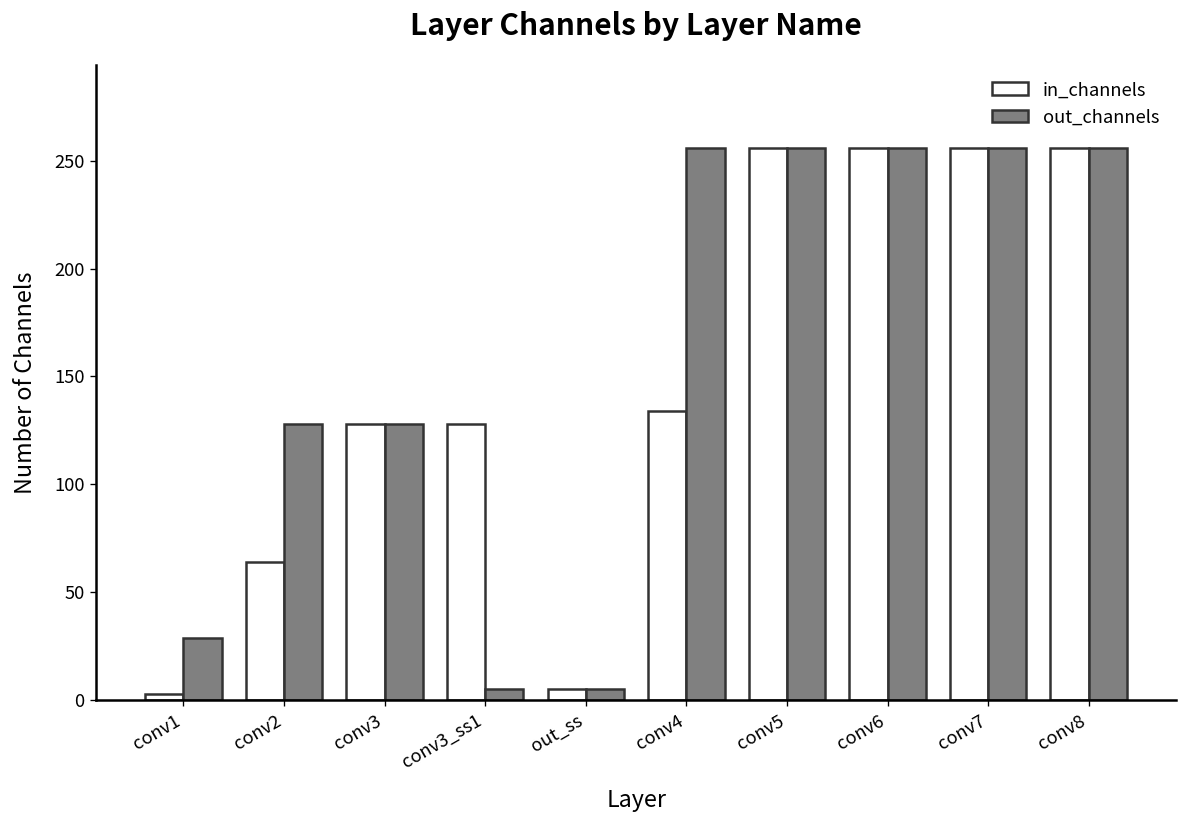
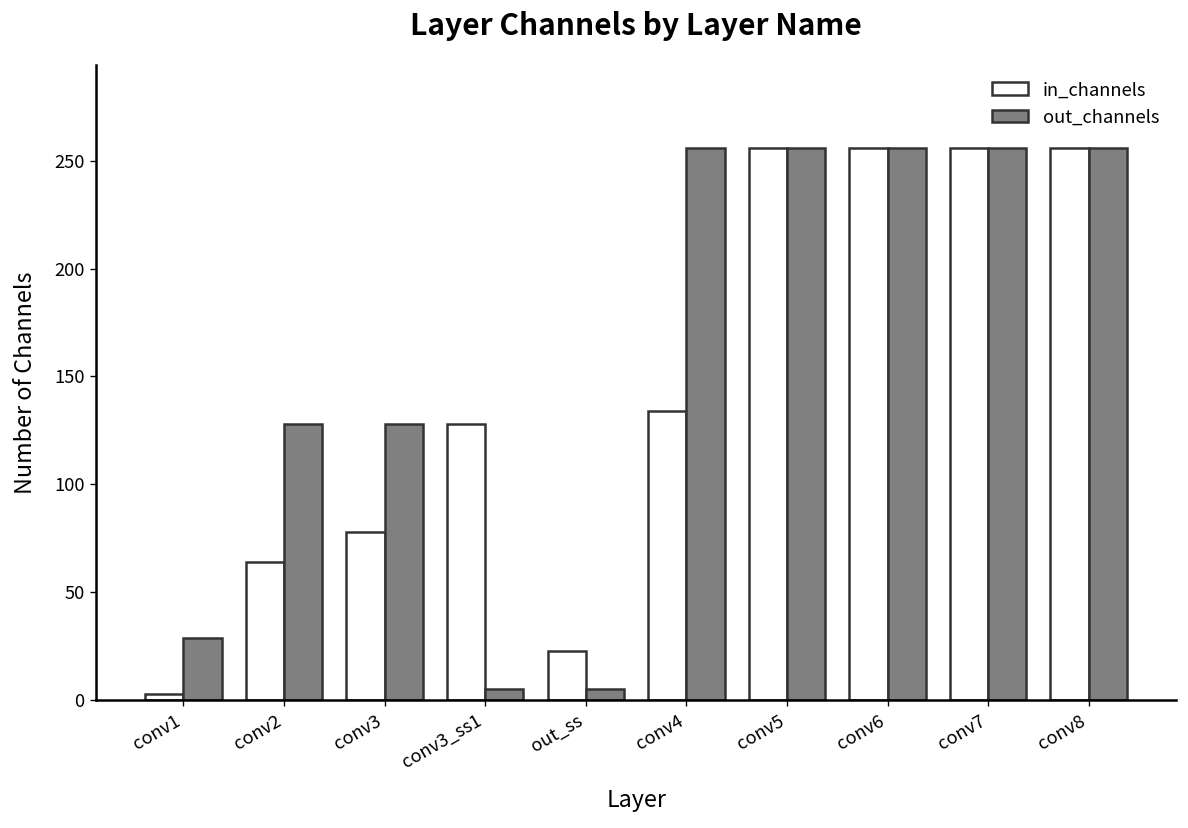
  {
    "in_channels": {
      "conv1": 3,
      "conv2": 64,
-     "conv3": 128,
+     "conv3": 78,
      "conv3_ss1": 128,
-     "out_ss": 5,
+     "out_ss": 23,
      "conv4": 134,
      "conv5": 256,
      "conv6": 256,
      "conv7": 256,
      "conv8": 256
    },
    "out_channels": {
      "conv1": 29,
      "conv2": 128,
      "conv3": 128,
      "conv3_ss1": 5,
      "out_ss": 5,
      "conv4": 256,
      "conv5": 256,
      "conv6": 256,
      "conv7": 256,
      "conv8": 256
    }
  }
